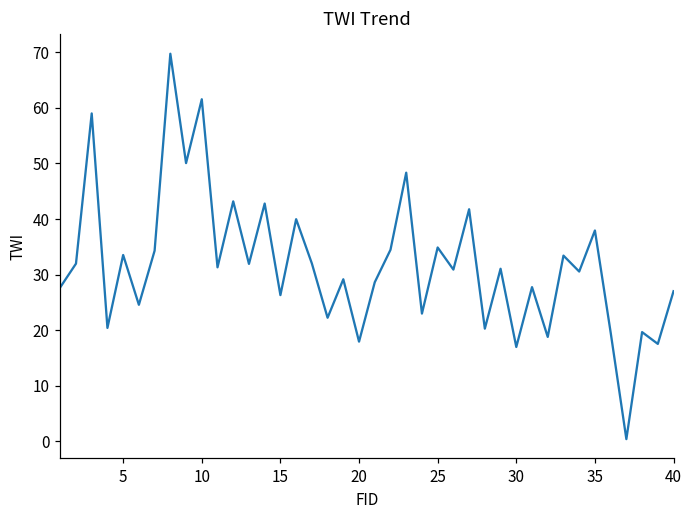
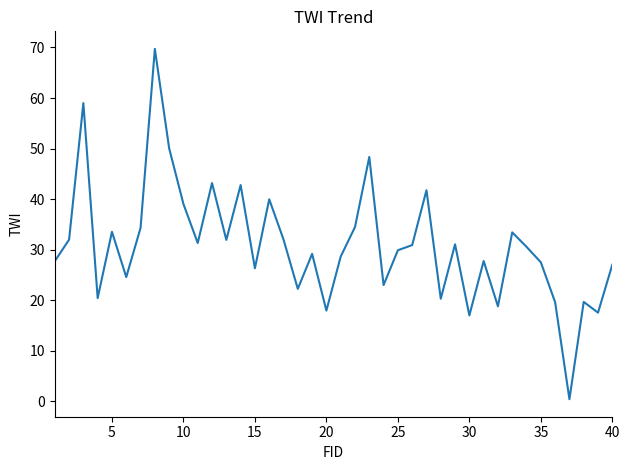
  {
    "5": 34,
-   "10": 62,
+   "10": 39,
    "15": 26,
    "20": 18,
-   "25": 35,
+   "25": 30,
    "30": 17,
-   "35": 38,
+   "35": 28,
    "40": 27
  }
